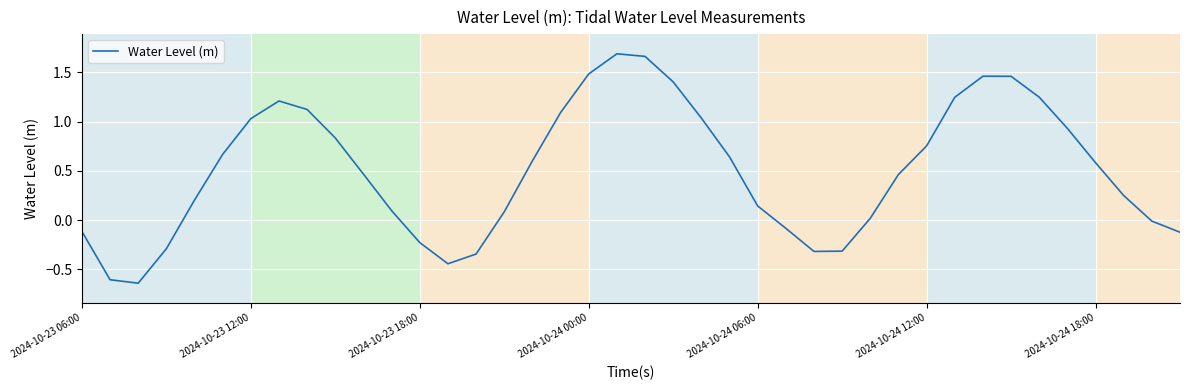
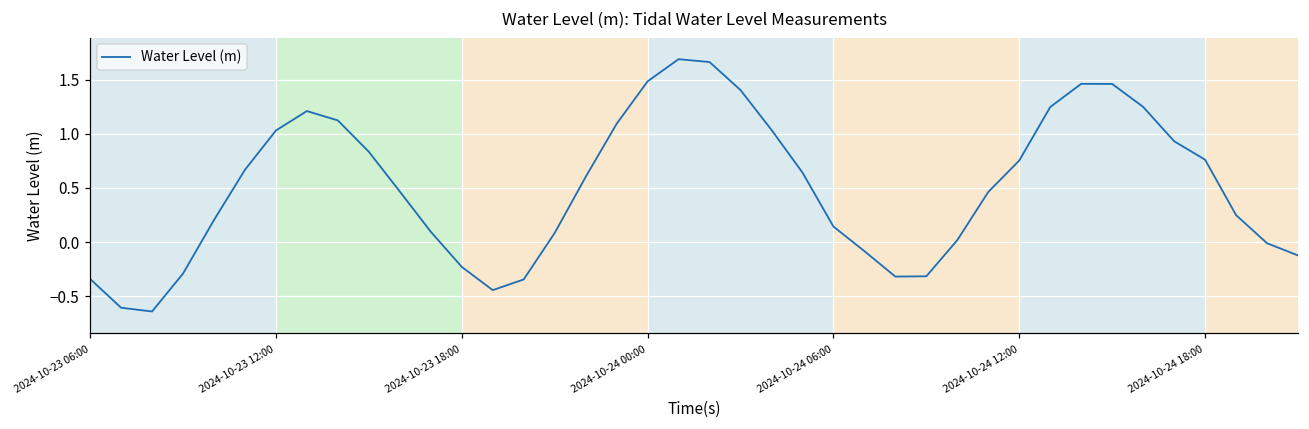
  {
-   "2024-10-23 06:00": -0.1,
+   "2024-10-23 06:00": -0.3,
    "2024-10-23 12:00": 1.0,
    "2024-10-23 18:00": -0.2,
    "2024-10-24 00:00": 1.5,
    "2024-10-24 06:00": 0.1,
    "2024-10-24 12:00": 0.8,
-   "2024-10-24 18:00": 0.6
+   "2024-10-24 18:00": 0.8
  }
